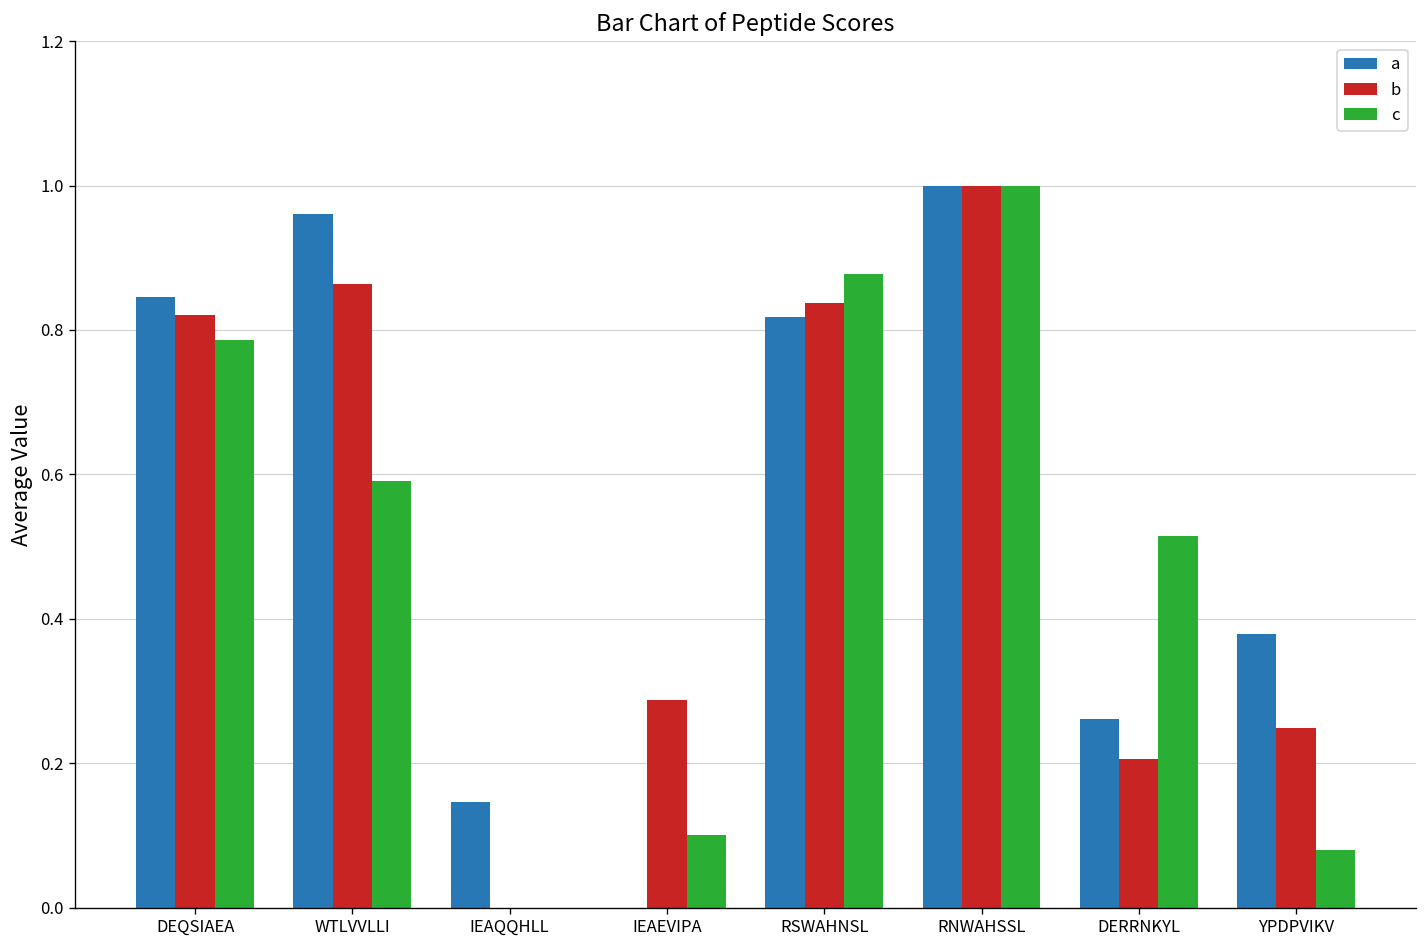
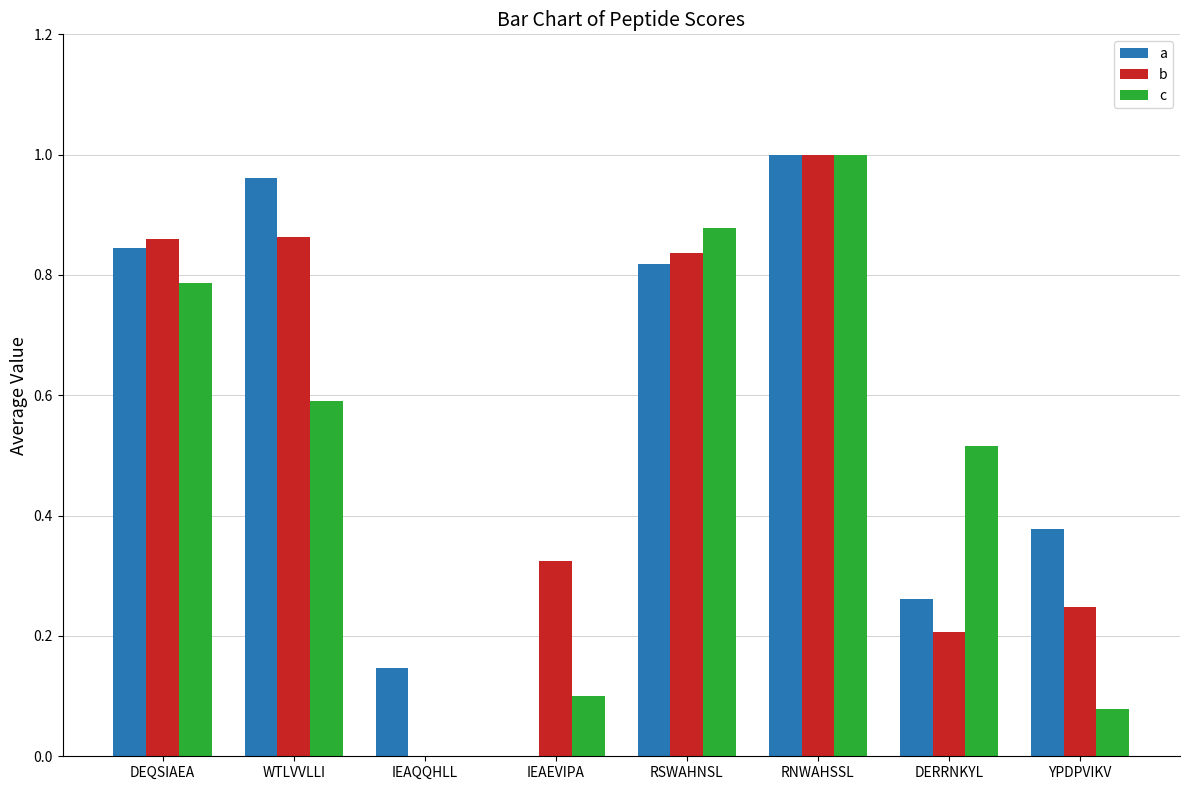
  {
    "a": {
      "DEQSIAEA": 0.85,
      "WTLVVLLI": 0.96,
      "IEAQQHLL": 0.15,
      "IEAEVIPA": 0.00,
      "RSWAHNSL": 0.82,
      "RNWAHSSL": 1.00,
      "DERRNKYL": 0.26,
      "YPDPVIKV": 0.38
    },
    "b": {
-     "DEQSIAEA": 0.82,
+     "DEQSIAEA": 0.86,
      "WTLVVLLI": 0.86,
      "IEAQQHLL": 0.00,
-     "IEAEVIPA": 0.29,
+     "IEAEVIPA": 0.32,
      "RSWAHNSL": 0.84,
      "RNWAHSSL": 1.00,
      "DERRNKYL": 0.21,
      "YPDPVIKV": 0.25
    },
    "c": {
      "DEQSIAEA": 0.79,
      "WTLVVLLI": 0.59,
      "IEAQQHLL": 0.00,
      "IEAEVIPA": 0.10,
      "RSWAHNSL": 0.88,
      "RNWAHSSL": 1.00,
      "DERRNKYL": 0.52,
      "YPDPVIKV": 0.08
    }
  }
